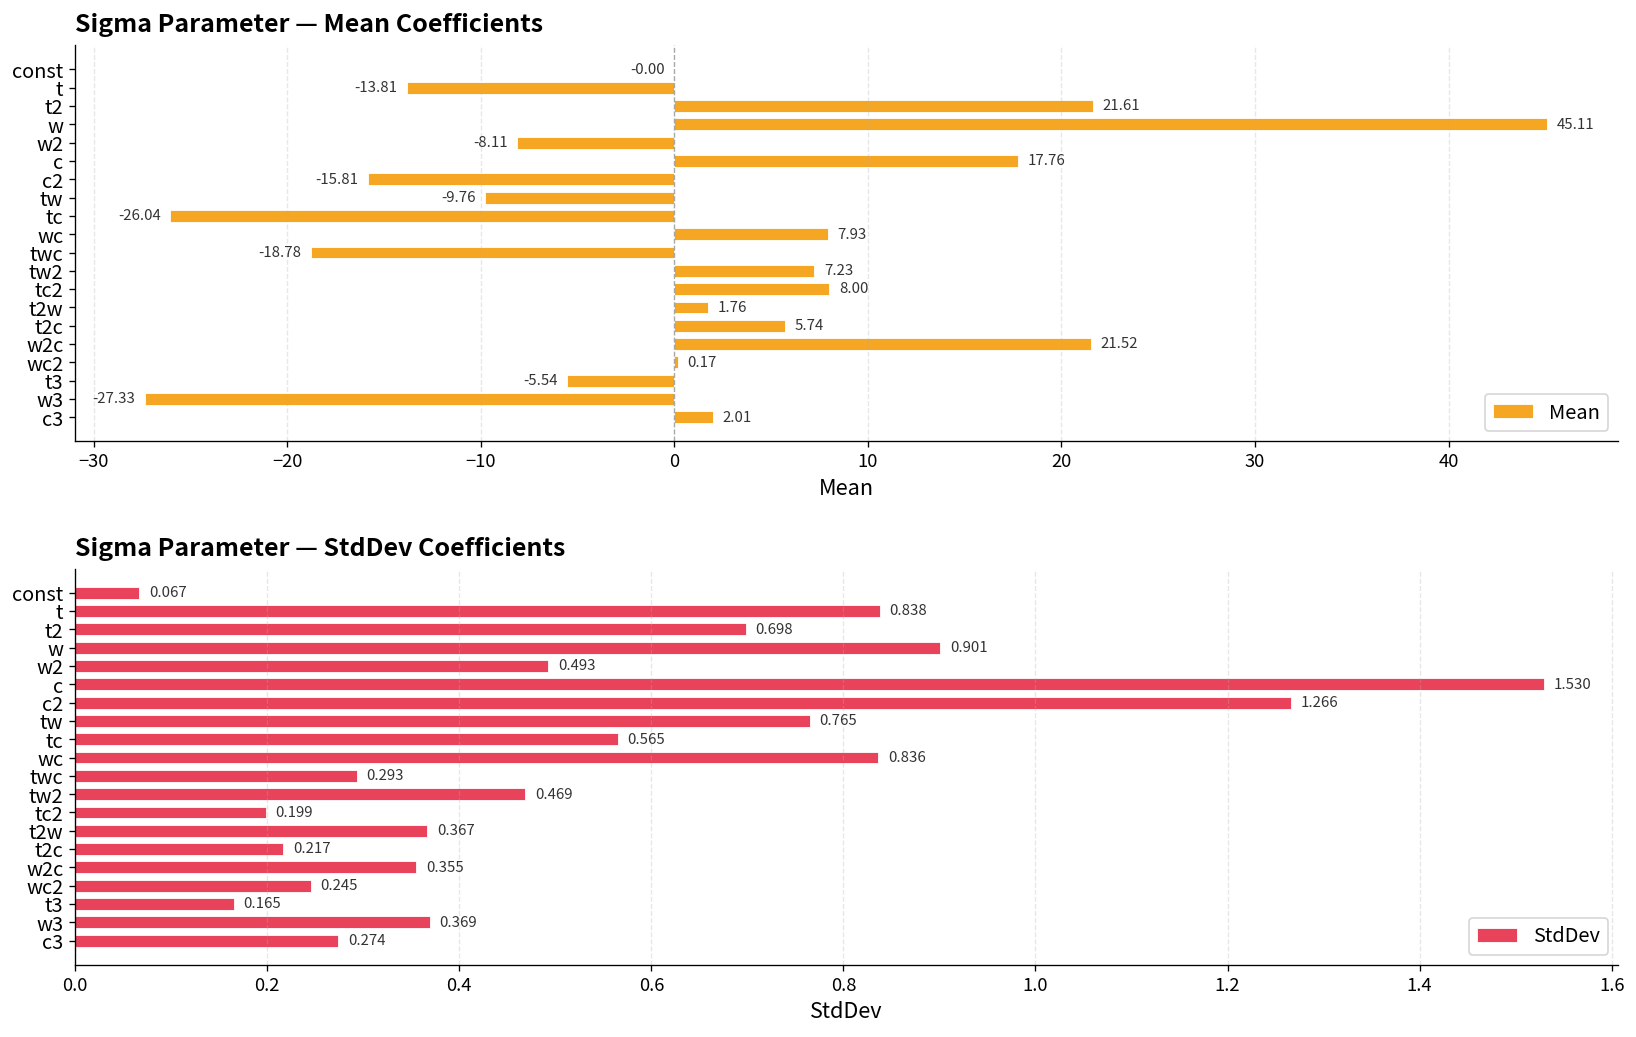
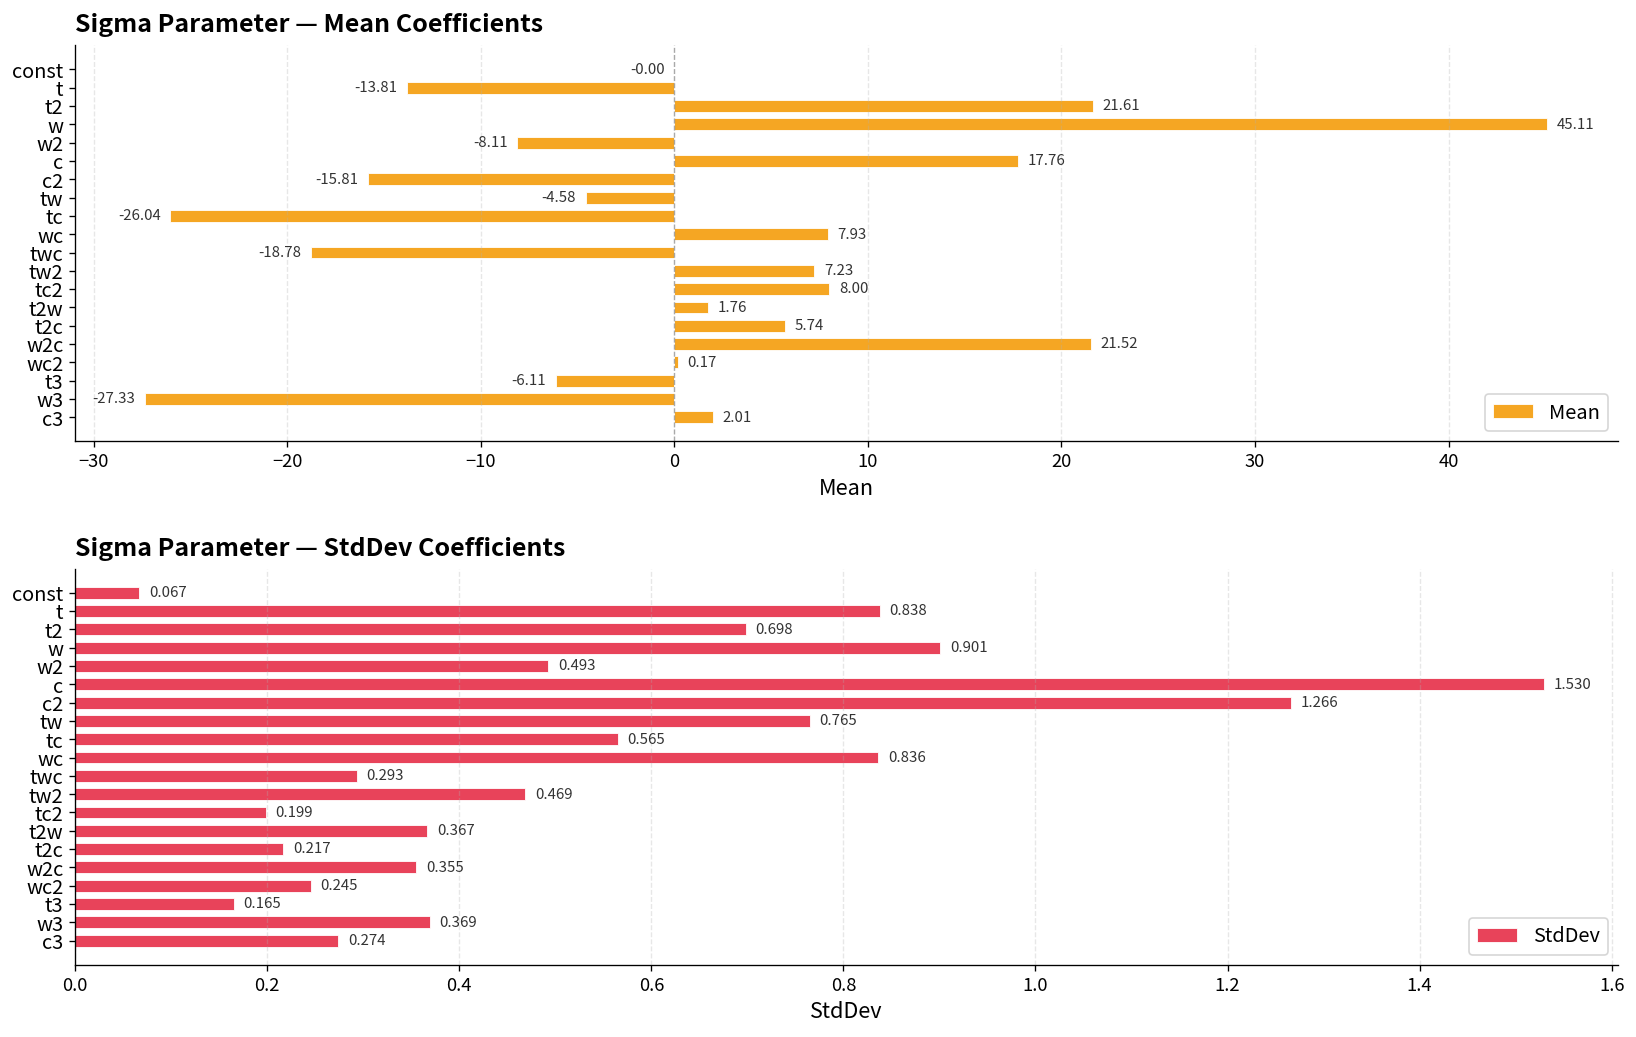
  {
    "Sigma Parameter — Mean Coefficients": {
      "const": -0.00,
      "t": -13.81,
      "t2": 21.61,
      "w": 45.11,
      "w2": -8.11,
      "c": 17.76,
      "c2": -15.81,
-     "tw": -9.76,
+     "tw": -4.58,
      "tc": -26.04,
      "wc": 7.93,
      "twc": -18.78,
      "tw2": 7.23,
      "tc2": 8.00,
      "t2w": 1.76,
      "t2c": 5.74,
      "w2c": 21.52,
      "wc2": 0.17,
-     "t3": -5.54,
+     "t3": -6.11,
      "w3": -27.33,
      "c3": 2.01
    },
    "Sigma Parameter — StdDev Coefficients": {
      "const": 0.067,
      "t": 0.838,
      "t2": 0.698,
      "w": 0.901,
      "w2": 0.493,
      "c": 1.530,
      "c2": 1.266,
      "tw": 0.765,
      "tc": 0.565,
      "wc": 0.836,
      "twc": 0.293,
      "tw2": 0.469,
      "tc2": 0.199,
      "t2w": 0.367,
      "t2c": 0.217,
      "w2c": 0.355,
      "wc2": 0.245,
      "t3": 0.165,
      "w3": 0.369,
      "c3": 0.274
    }
  }
